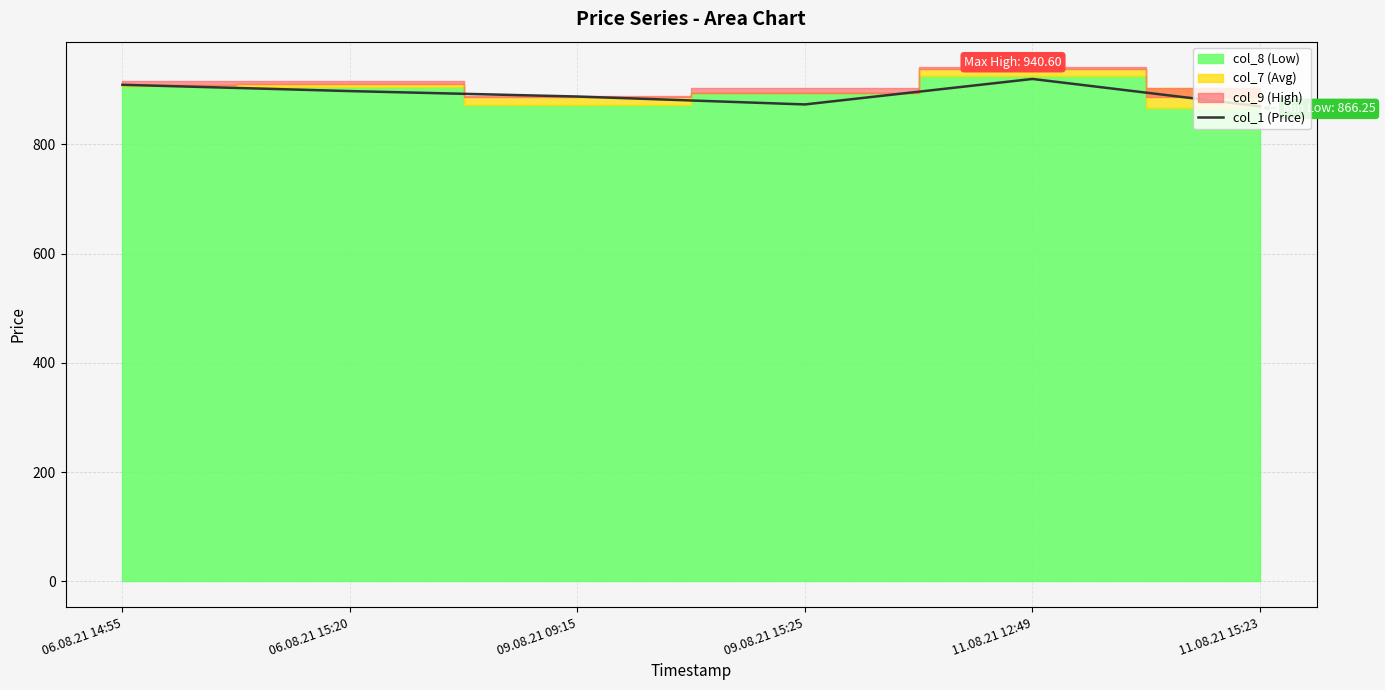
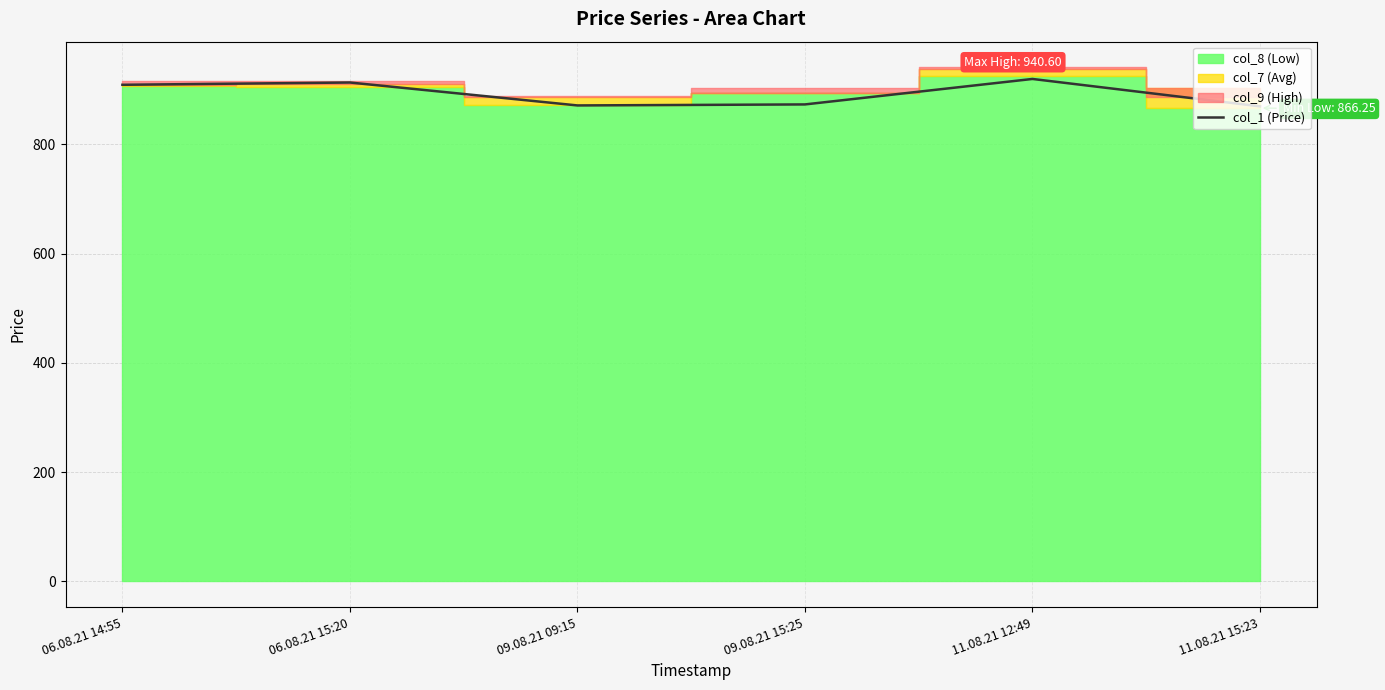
  {
    "col_1 (Price)": {
-     "06.08.21 15:20": 900,
-     "09.08.21 09:15": 890,
+     "06.08.21 15:20": 910,
+     "09.08.21 09:15": 870,
      "09.08.21 15:25": 870
    }
  }
